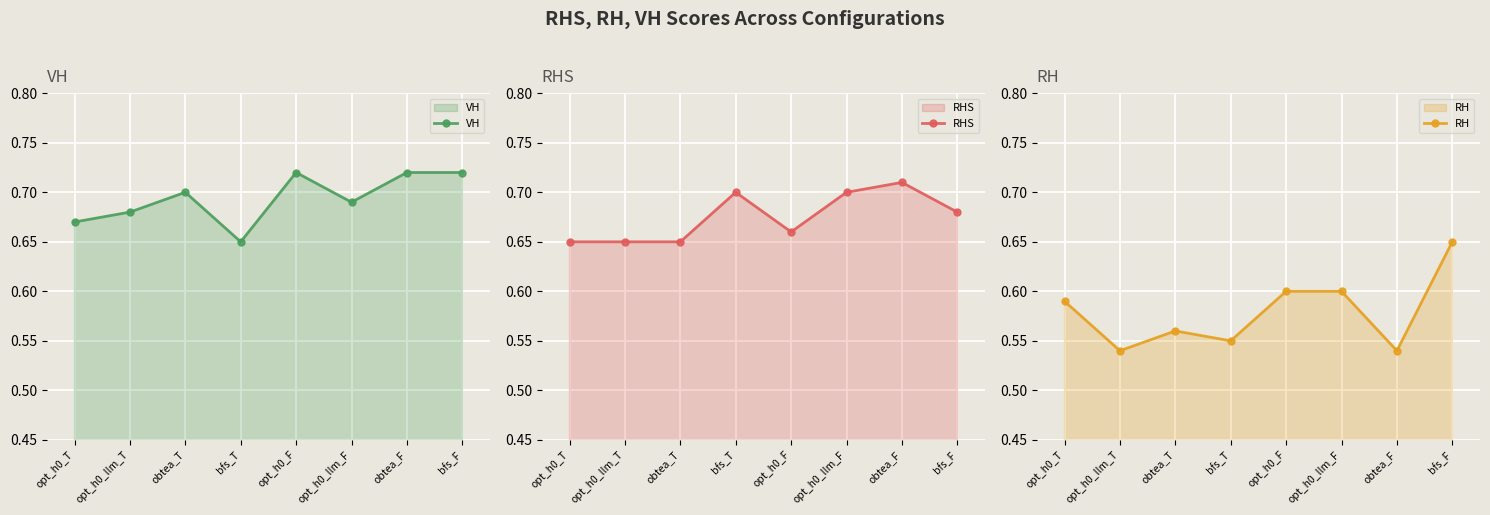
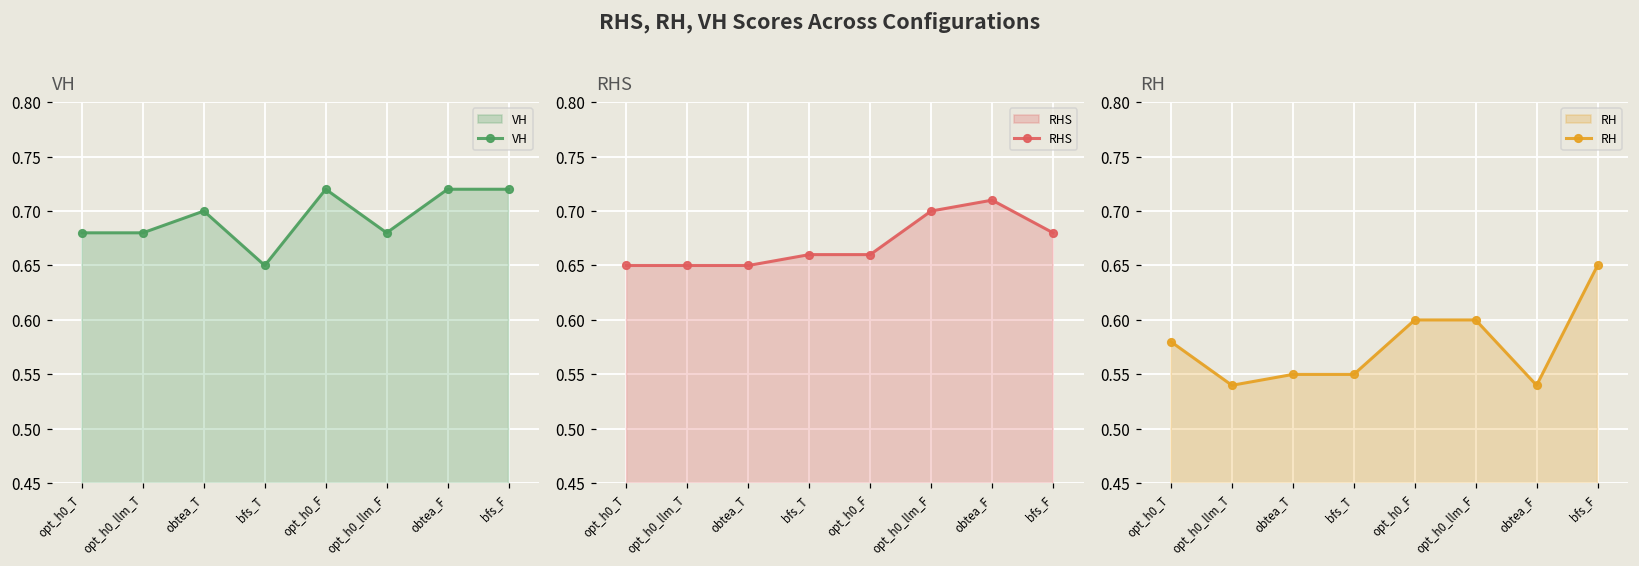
  {
    "VH": {
-     "opt_h0_T": 0.67,
+     "opt_h0_T": 0.68,
      "opt_h0_llm_T": 0.68,
      "obtea_T": 0.70,
      "bfs_T": 0.65,
      "opt_h0_F": 0.72,
-     "opt_h0_llm_F": 0.69,
+     "opt_h0_llm_F": 0.68,
      "obtea_F": 0.72,
      "bfs_F": 0.72
    },
    "RHS": {
      "opt_h0_T": 0.65,
      "opt_h0_llm_T": 0.65,
      "obtea_T": 0.65,
-     "bfs_T": 0.70,
+     "bfs_T": 0.66,
      "opt_h0_F": 0.66,
      "opt_h0_llm_F": 0.70,
      "obtea_F": 0.71,
      "bfs_F": 0.68
    },
    "RH": {
-     "opt_h0_T": 0.59,
+     "opt_h0_T": 0.58,
      "opt_h0_llm_T": 0.54,
-     "obtea_T": 0.56,
+     "obtea_T": 0.55,
      "bfs_T": 0.55,
      "opt_h0_F": 0.60,
      "opt_h0_llm_F": 0.60,
      "obtea_F": 0.54,
      "bfs_F": 0.65
    }
  }
